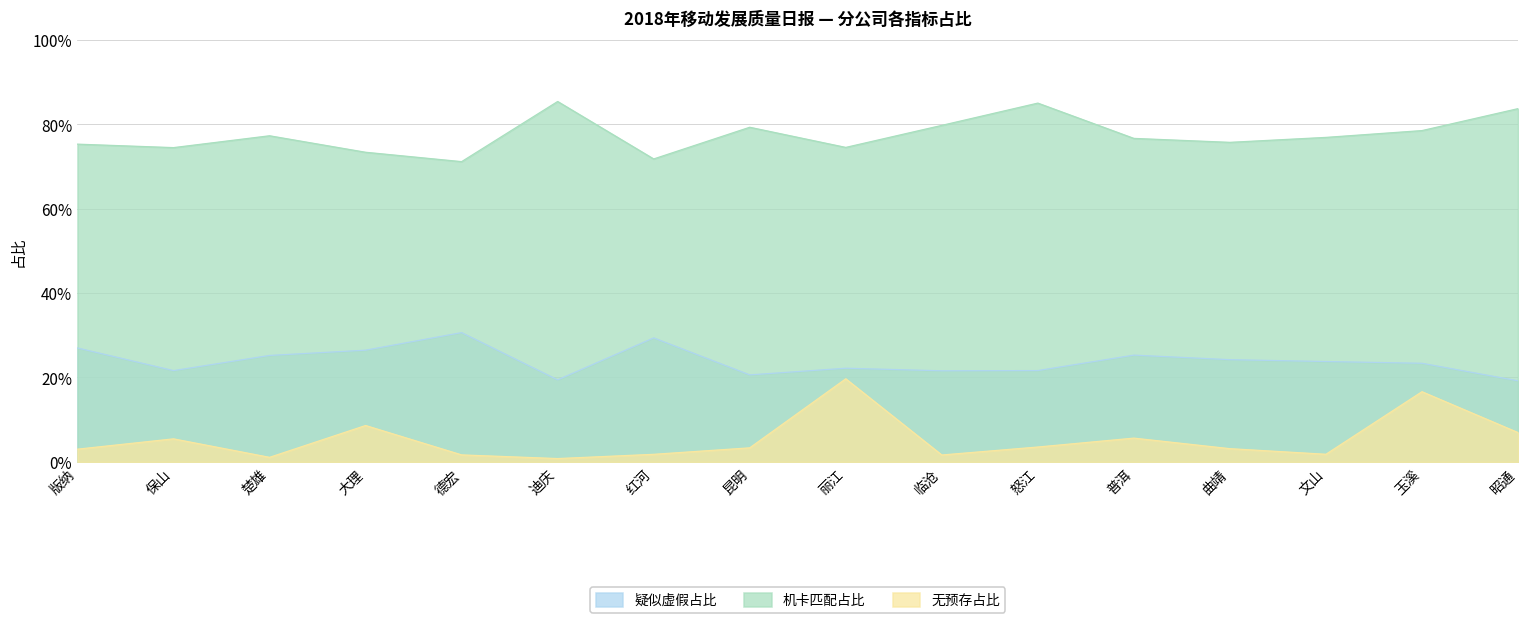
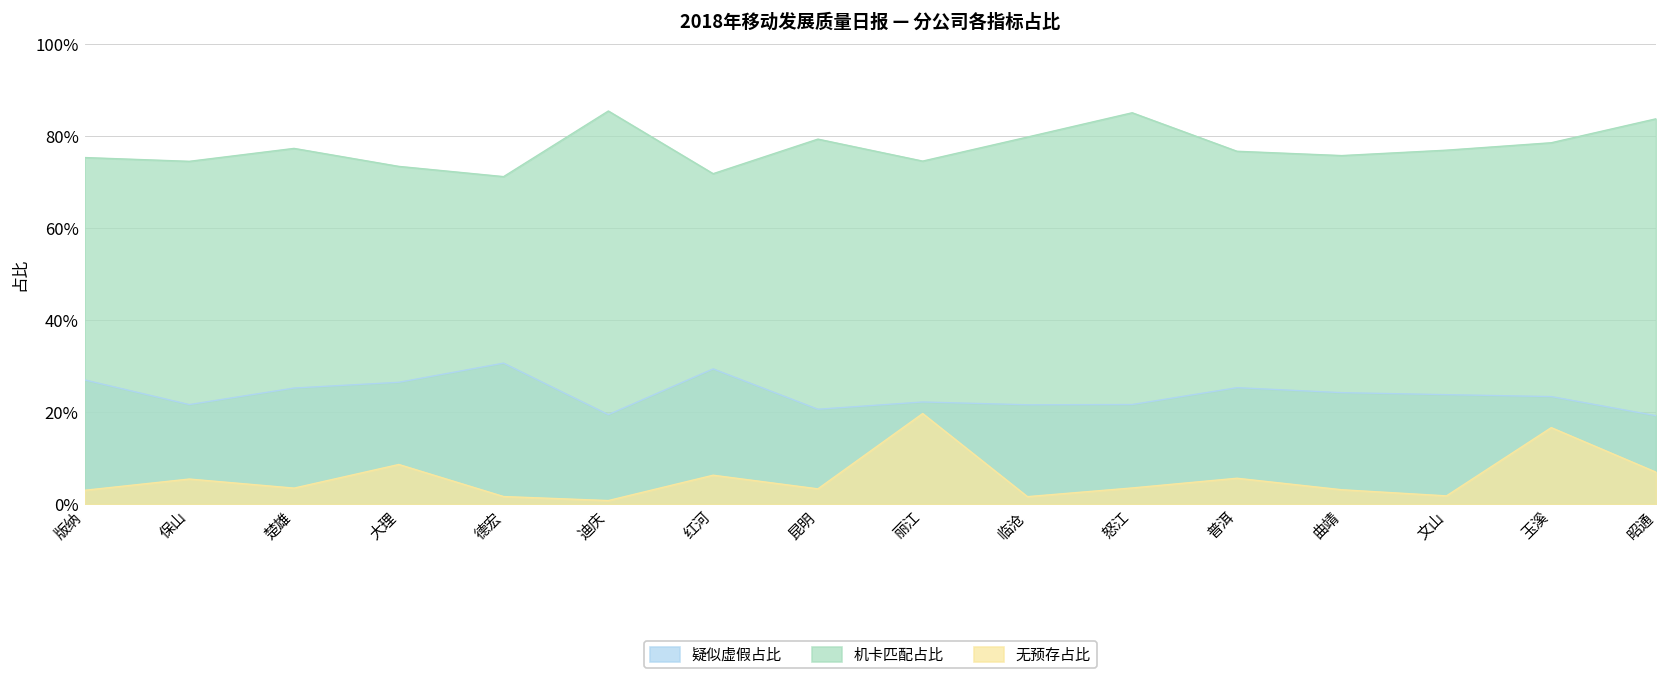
  {
    "无预存占比": {
      "版纳": "3%",
      "保山": "5%",
-     "楚雄": "1%",
+     "楚雄": "3%",
      "大理": "9%",
      "德宏": "2%",
      "迪庆": "1%",
-     "红河": "2%",
+     "红河": "6%",
      "昆明": "3%",
      "丽江": "20%",
      "临沧": "2%",
      "怒江": "4%",
      "普洱": "6%",
      "曲靖": "3%",
      "文山": "2%",
      "玉溪": "17%",
      "昭通": "7%"
    }
  }
